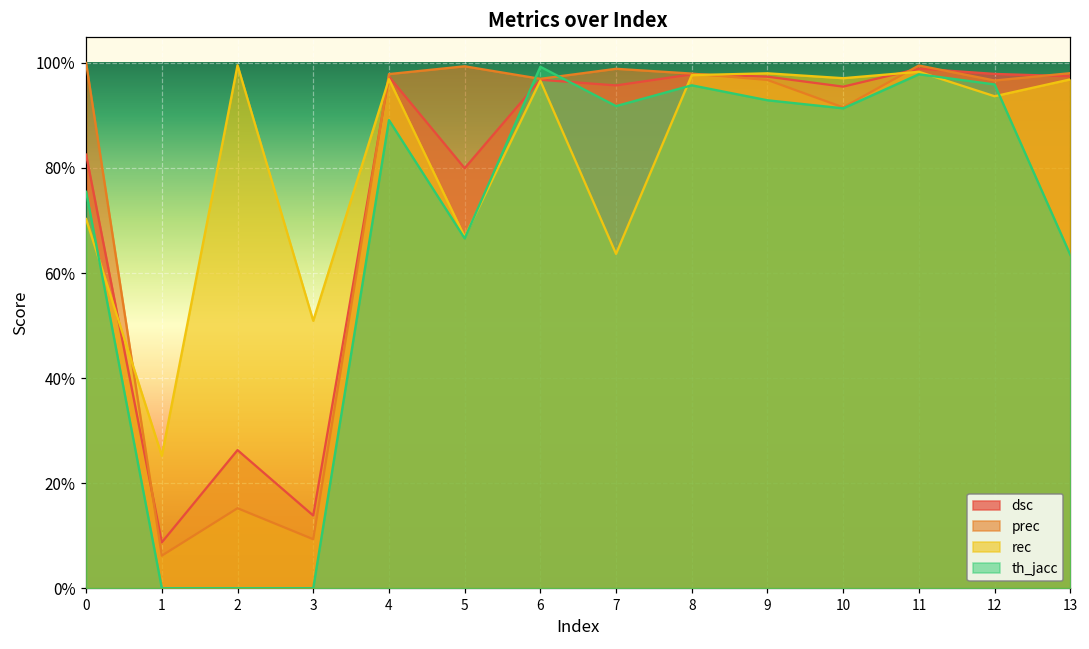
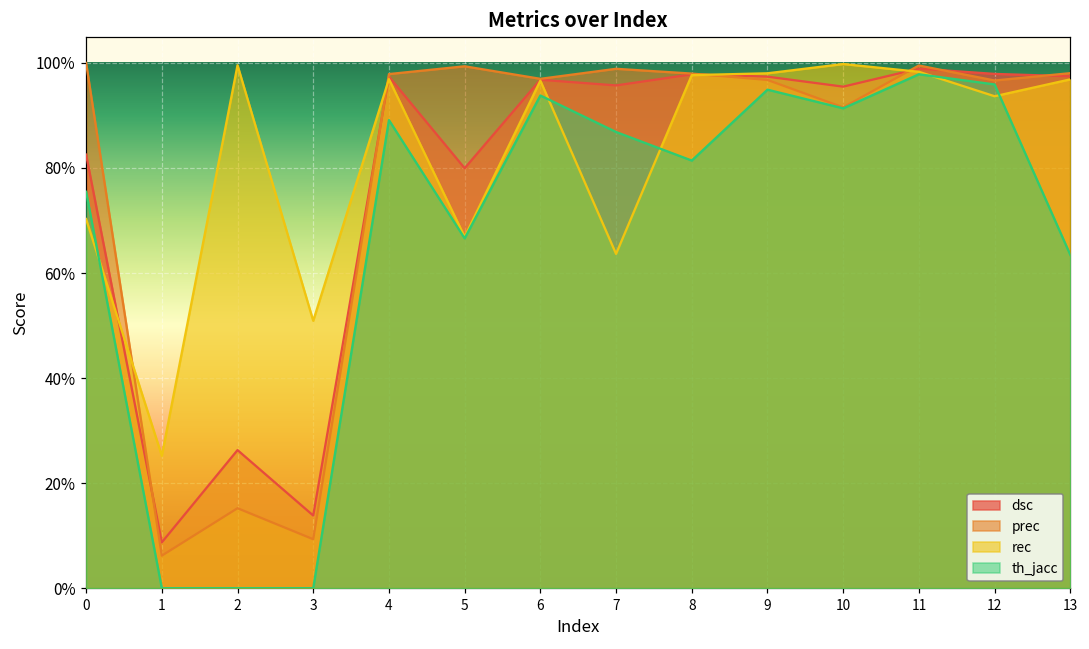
  {
    "rec": {
      "0": "70%",
      "1": "25%",
      "2": "100%",
      "3": "51%",
      "7": "64%",
      "9": "98%",
-     "10": "97%",
+     "10": "100%",
      "12": "94%",
      "13": "97%"
    },
    "th_jacc": {
      "0": "75%",
      "1": "0%",
      "2": "0%",
      "3": "0%",
      "4": "89%",
-     "6": "99%",
-     "7": "92%",
-     "8": "96%",
-     "9": "93%",
+     "6": "94%",
+     "7": "87%",
+     "8": "81%",
+     "9": "95%",
      "12": "96%",
      "13": "63%"
    }
  }
